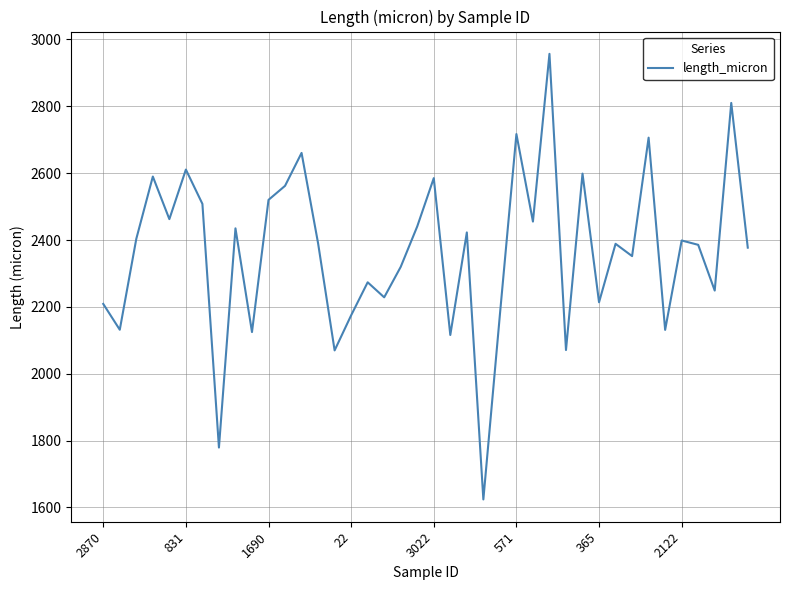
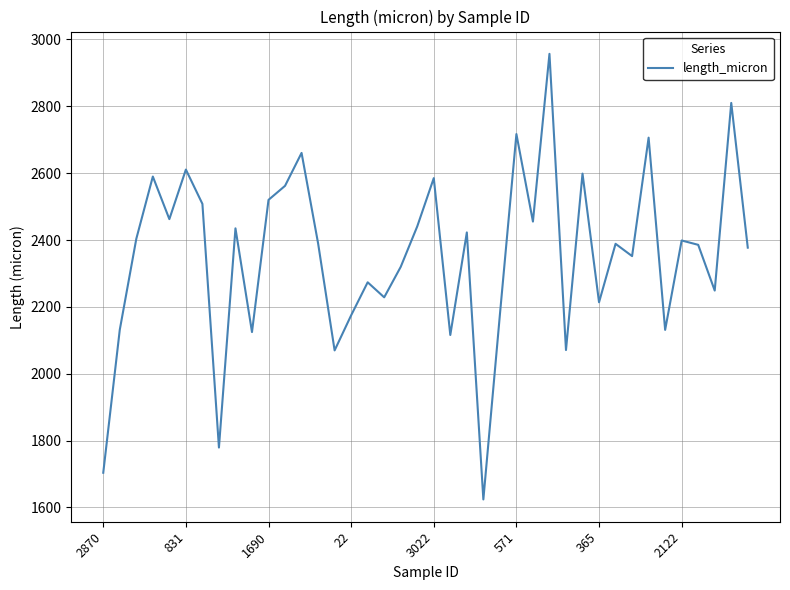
  {
-   "2870": 2210,
+   "2870": 1700,
    "831": 2610,
    "1690": 2520,
    "3022": 2590,
    "571": 2720,
    "365": 2210,
    "2122": 2400
  }
